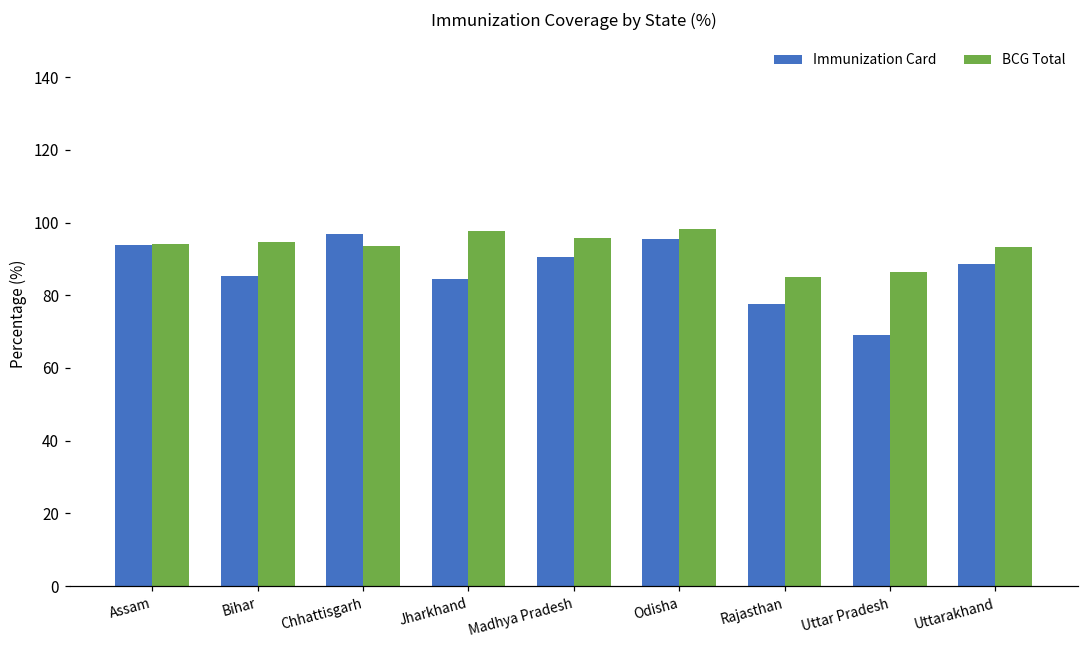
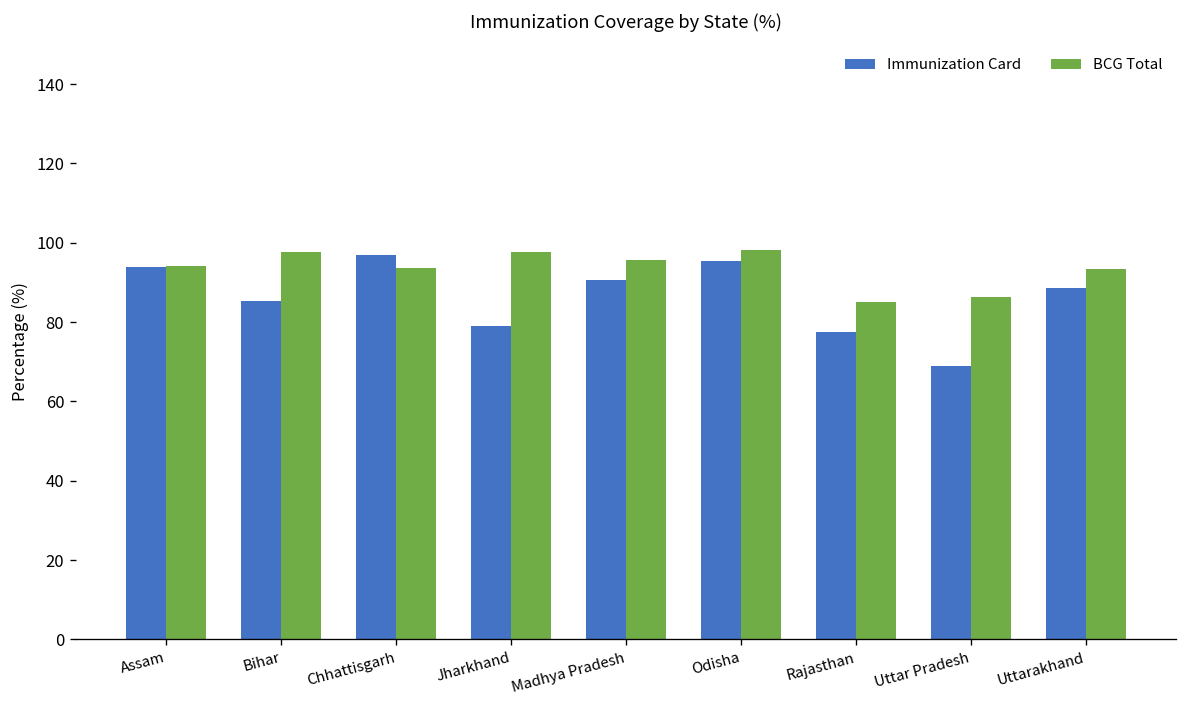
  {
    "Immunization Card": {
      "Assam": 94,
      "Bihar": 85,
      "Chhattisgarh": 97,
-     "Jharkhand": 85,
+     "Jharkhand": 79,
      "Madhya Pradesh": 91,
      "Odisha": 95,
      "Rajasthan": 78,
      "Uttar Pradesh": 69,
      "Uttarakhand": 89
    },
    "BCG Total": {
      "Assam": 94,
-     "Bihar": 95,
+     "Bihar": 98,
      "Chhattisgarh": 94,
      "Jharkhand": 98,
      "Madhya Pradesh": 96,
      "Odisha": 98,
      "Rajasthan": 85,
      "Uttar Pradesh": 86,
      "Uttarakhand": 93
    }
  }
